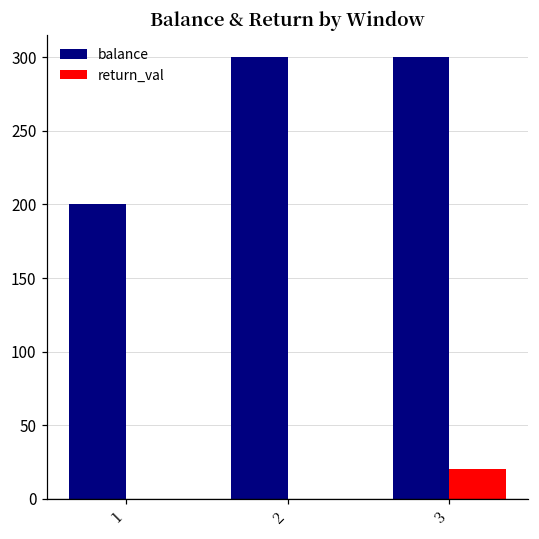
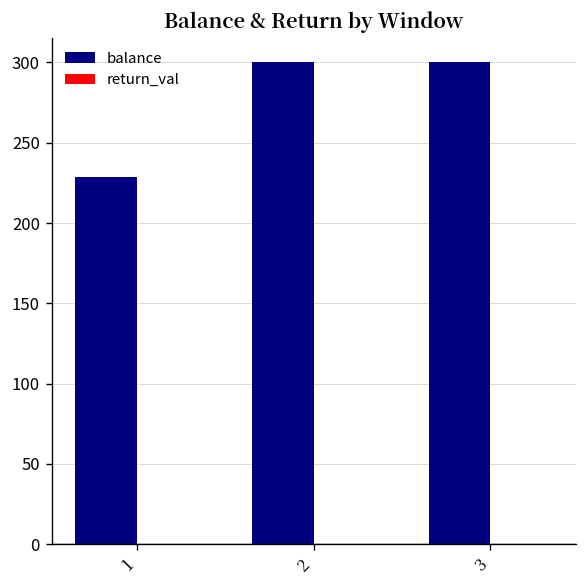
  {
    "balance": {
-     "1": 200,
+     "1": 229,
      "2": 300,
      "3": 300
    },
    "return_val": {
-     "3": 20
+     "3": 0
    }
  }
